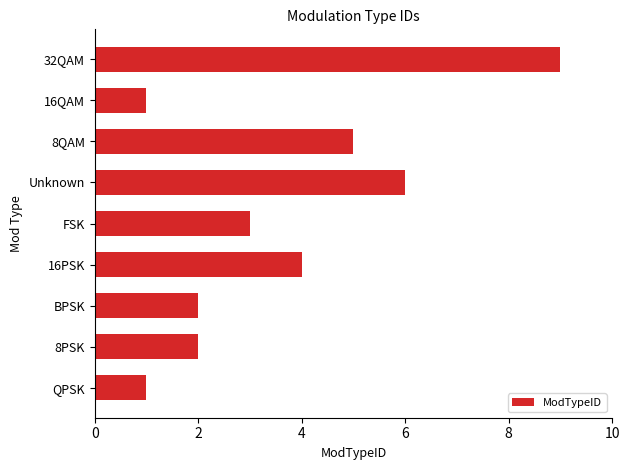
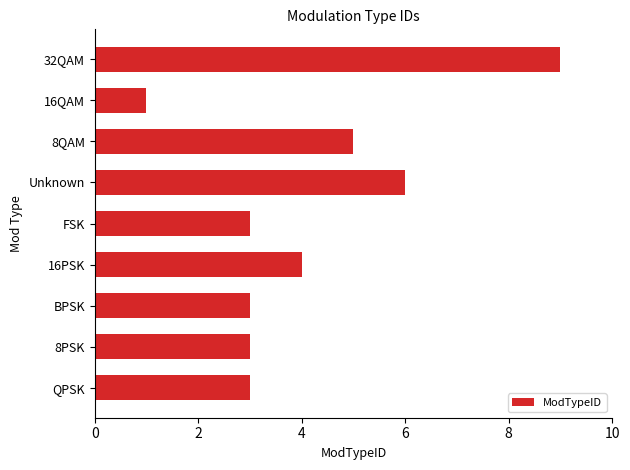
  {
    "32QAM": 9,
    "16QAM": 1,
    "8QAM": 5,
    "Unknown": 6,
    "FSK": 3,
    "16PSK": 4,
-   "BPSK": 2,
-   "8PSK": 2,
-   "QPSK": 1
+   "BPSK": 3,
+   "8PSK": 3,
+   "QPSK": 3
  }
